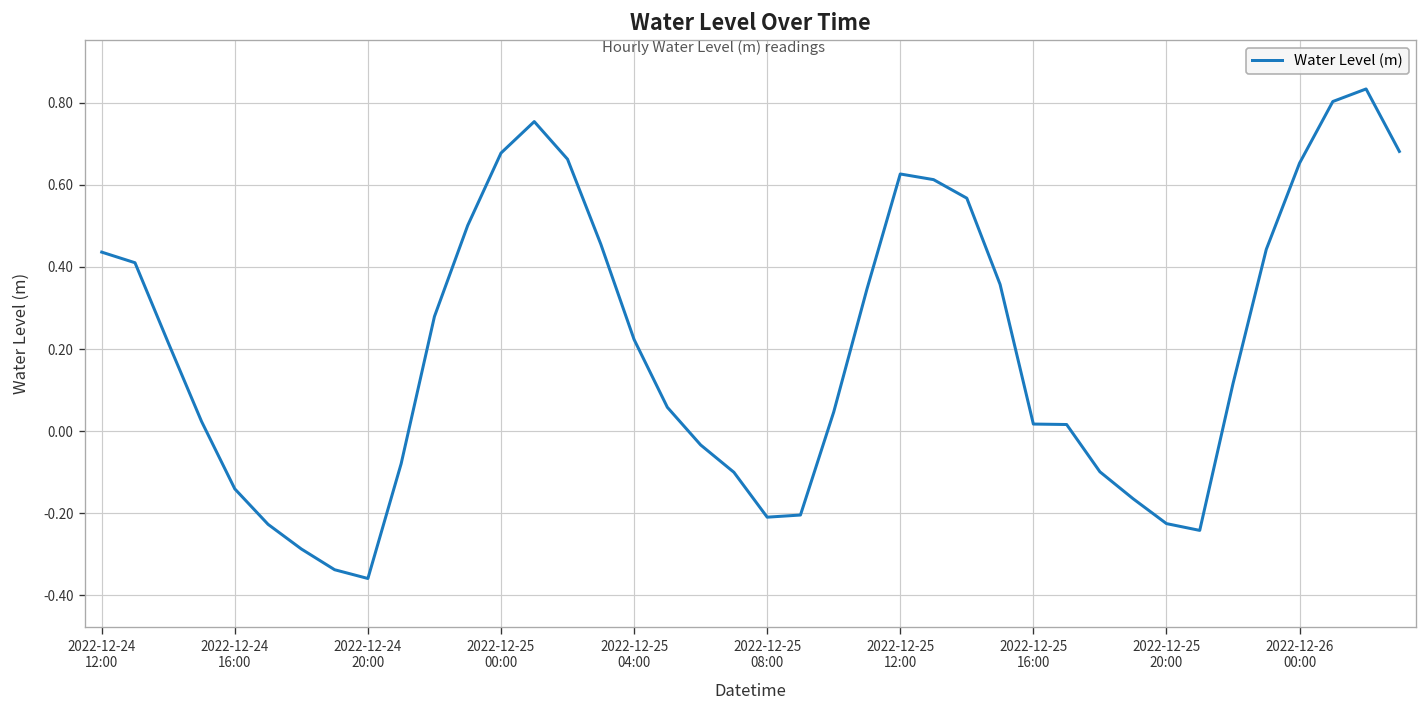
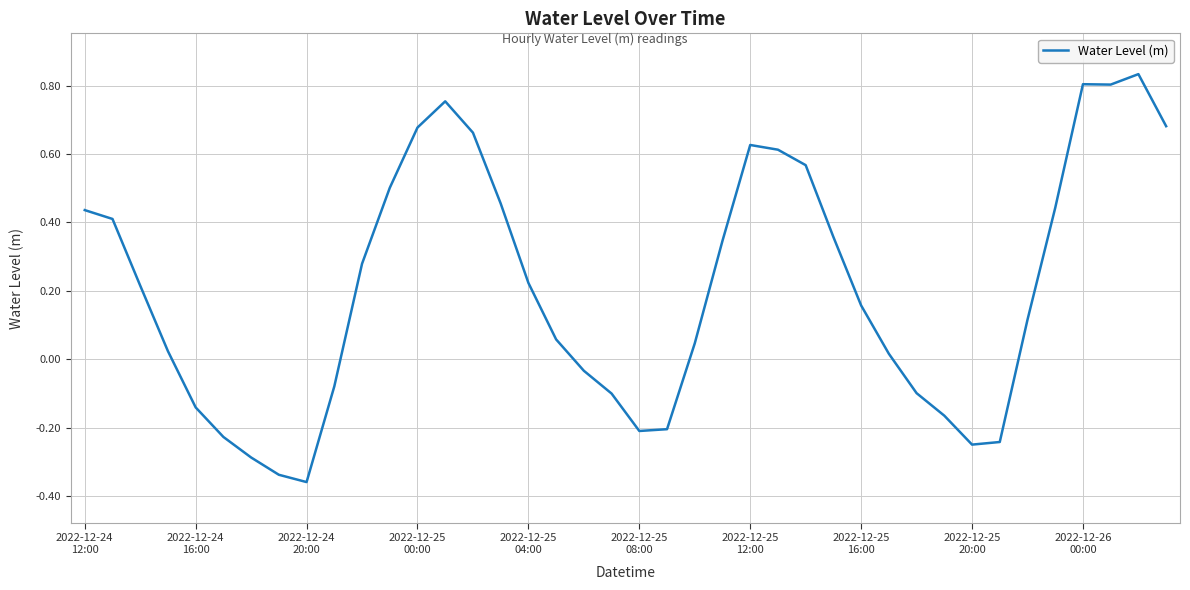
  {
    "2022-12-24 12:00": 0.44,
    "2022-12-24 16:00": -0.14,
    "2022-12-24 20:00": -0.36,
    "2022-12-25 00:00": 0.68,
    "2022-12-25 04:00": 0.22,
    "2022-12-25 08:00": -0.21,
    "2022-12-25 12:00": 0.63,
-   "2022-12-25 16:00": 0.02,
-   "2022-12-25 20:00": -0.22,
-   "2022-12-26 00:00": 0.65
+   "2022-12-25 16:00": 0.16,
+   "2022-12-25 20:00": -0.25,
+   "2022-12-26 00:00": 0.80
  }
